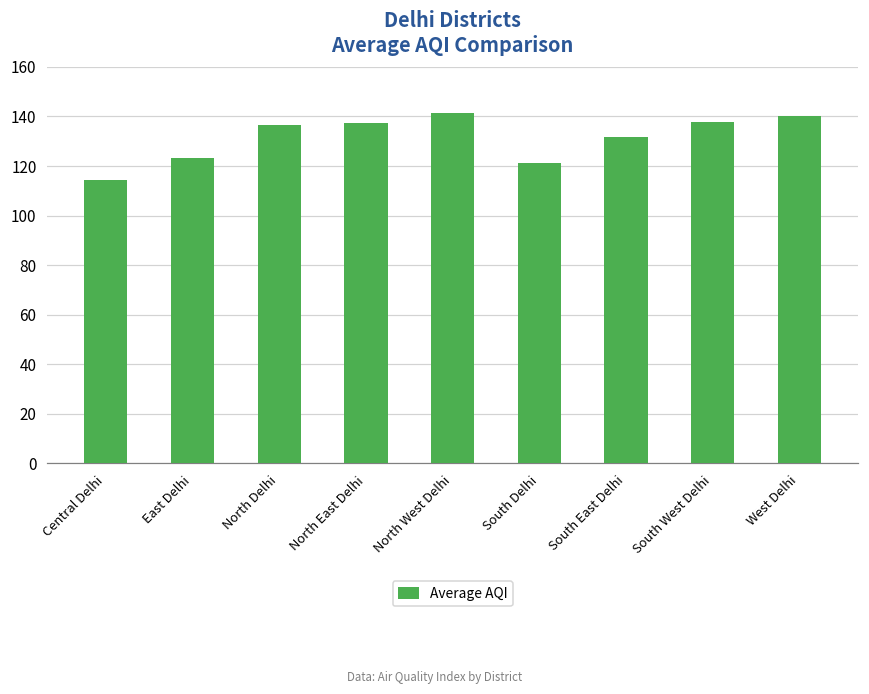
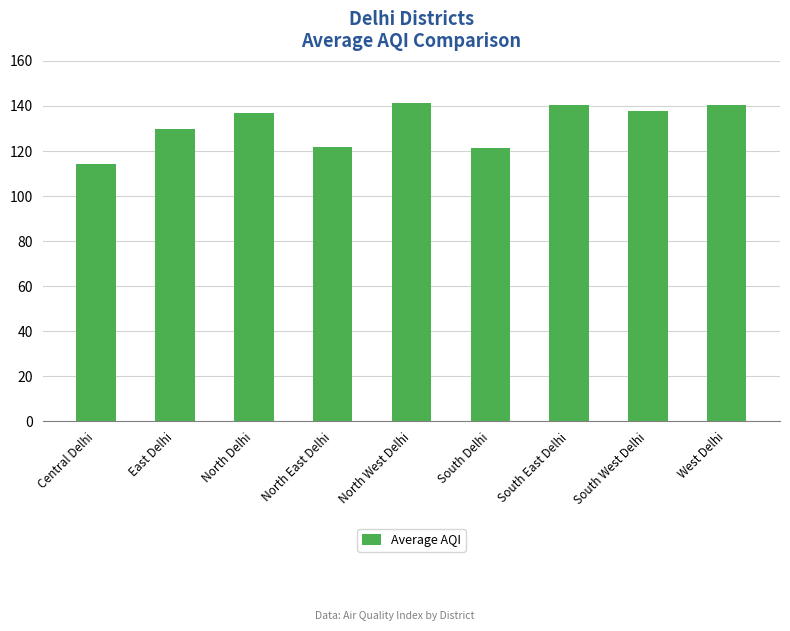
  {
    "Central Delhi": 114,
-   "East Delhi": 123,
+   "East Delhi": 130,
    "North Delhi": 137,
-   "North East Delhi": 137,
+   "North East Delhi": 122,
    "North West Delhi": 141,
    "South Delhi": 121,
-   "South East Delhi": 132,
+   "South East Delhi": 140,
    "South West Delhi": 138,
    "West Delhi": 140
  }
